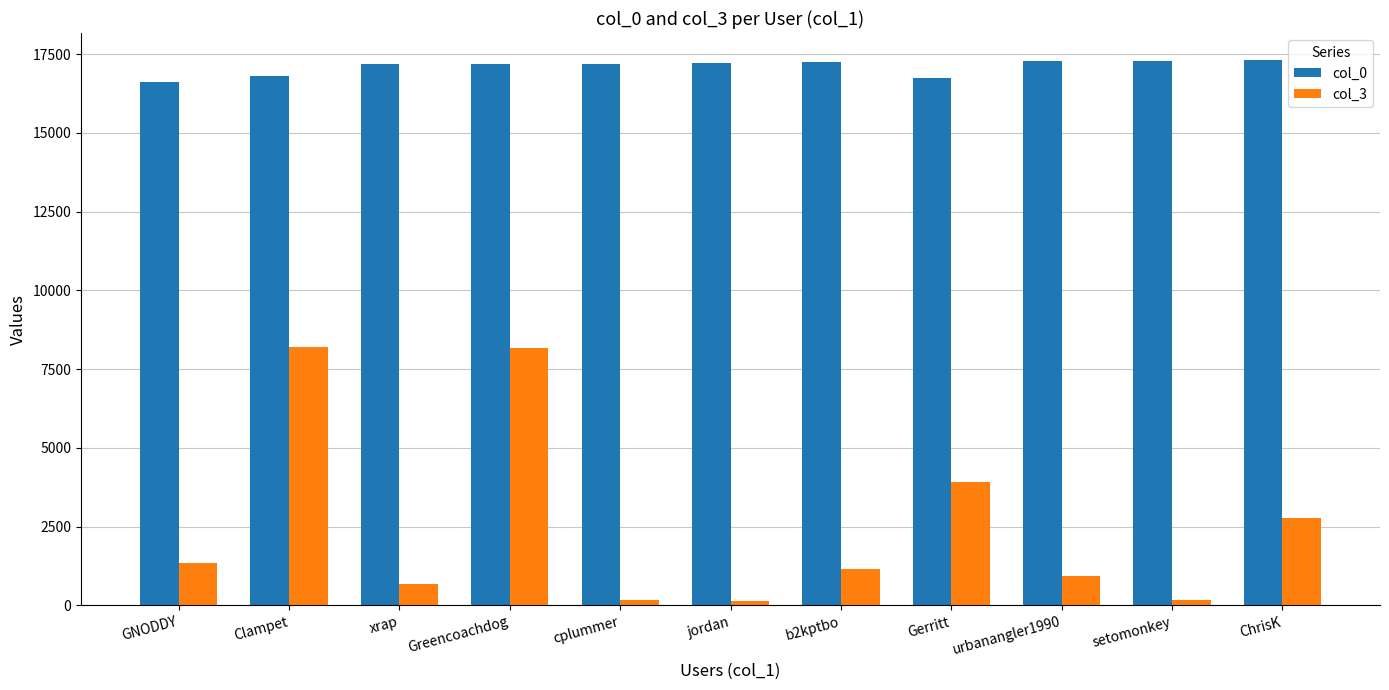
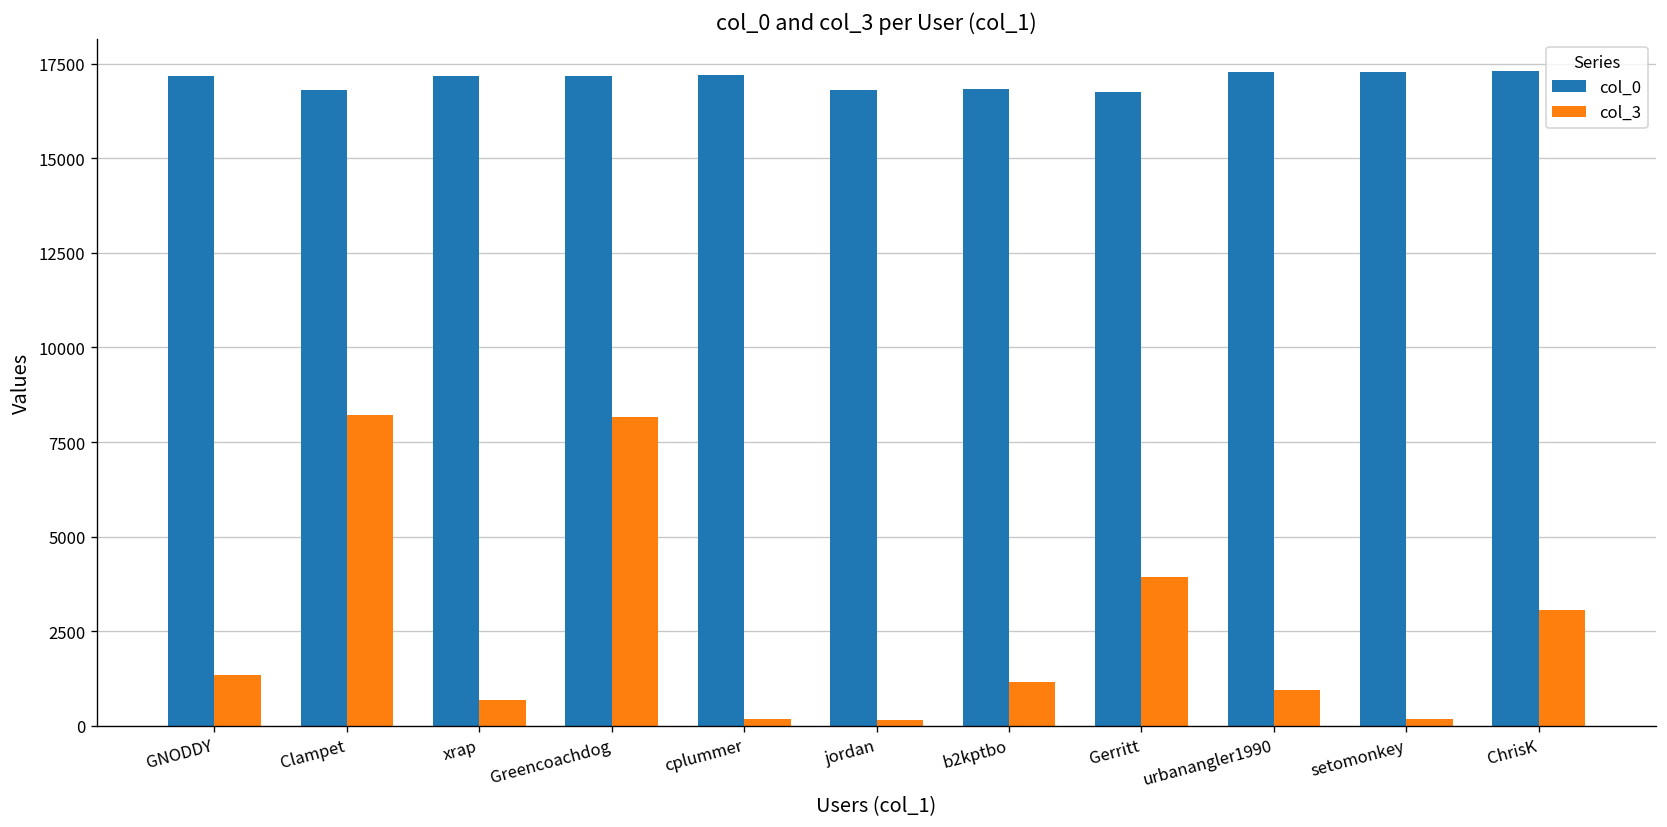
  {
    "col_0": {
-     "GNODDY": 16600,
+     "GNODDY": 17200,
      "Clampet": 16800,
      "xrap": 17200,
      "Greencoachdog": 17200,
      "cplummer": 17200,
-     "jordan": 17200,
-     "b2kptbo": 17200,
+     "jordan": 16800,
+     "b2kptbo": 16800,
      "Gerritt": 16800,
      "urbanangler1990": 17300,
      "setomonkey": 17300,
      "ChrisK": 17300
    },
    "col_3": {
      "GNODDY": 1300,
      "Clampet": 8200,
      "xrap": 700,
      "Greencoachdog": 8200,
      "cplummer": 200,
      "jordan": 100,
      "b2kptbo": 1200,
      "Gerritt": 3900,
      "urbanangler1990": 900,
      "setomonkey": 200,
-     "ChrisK": 2800
+     "ChrisK": 3100
    }
  }
